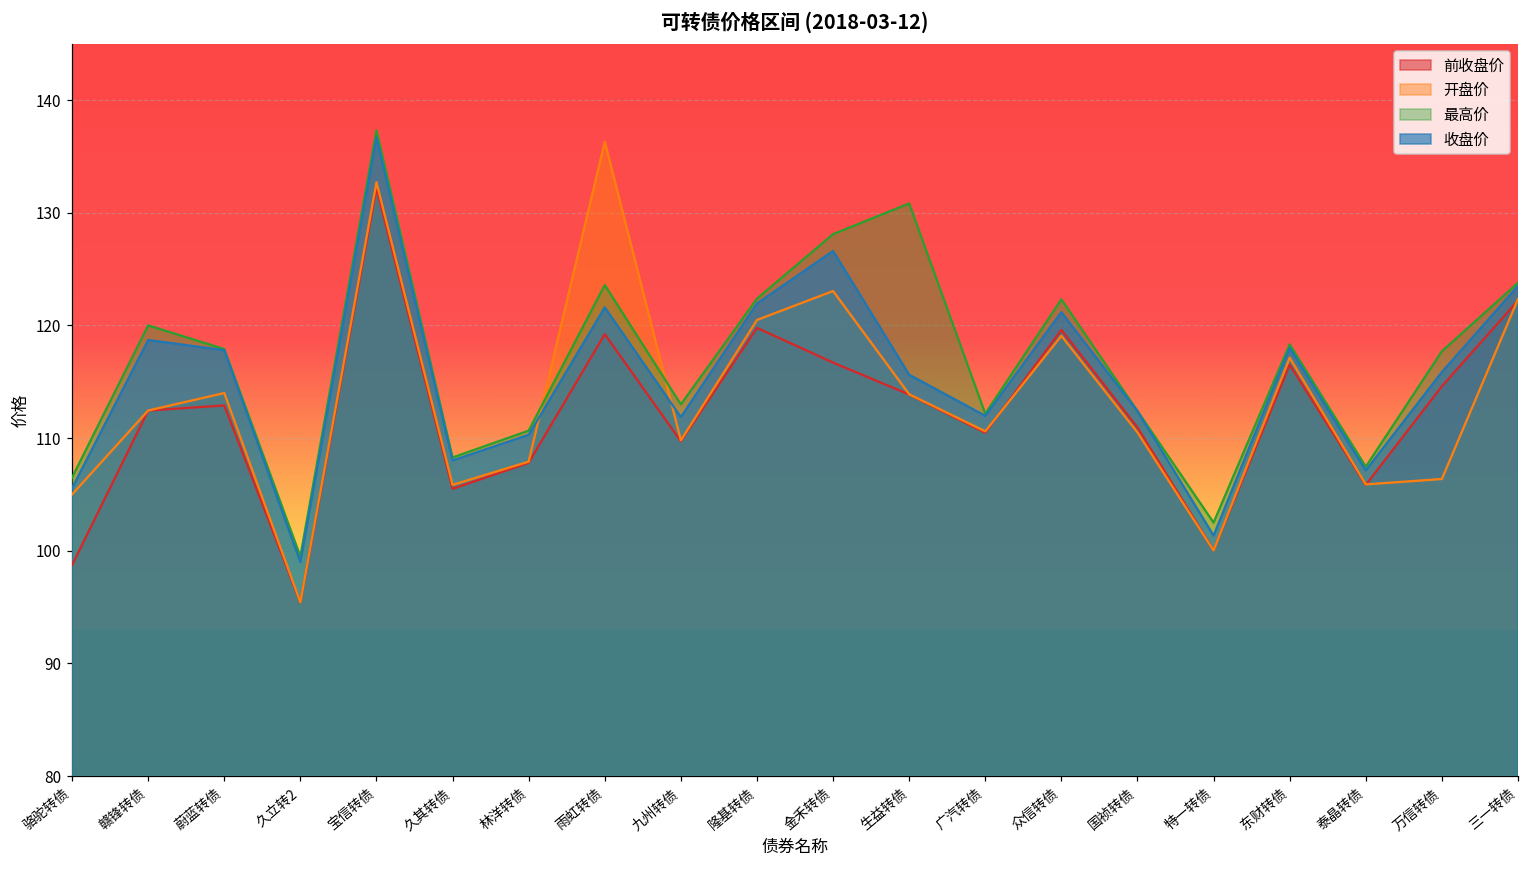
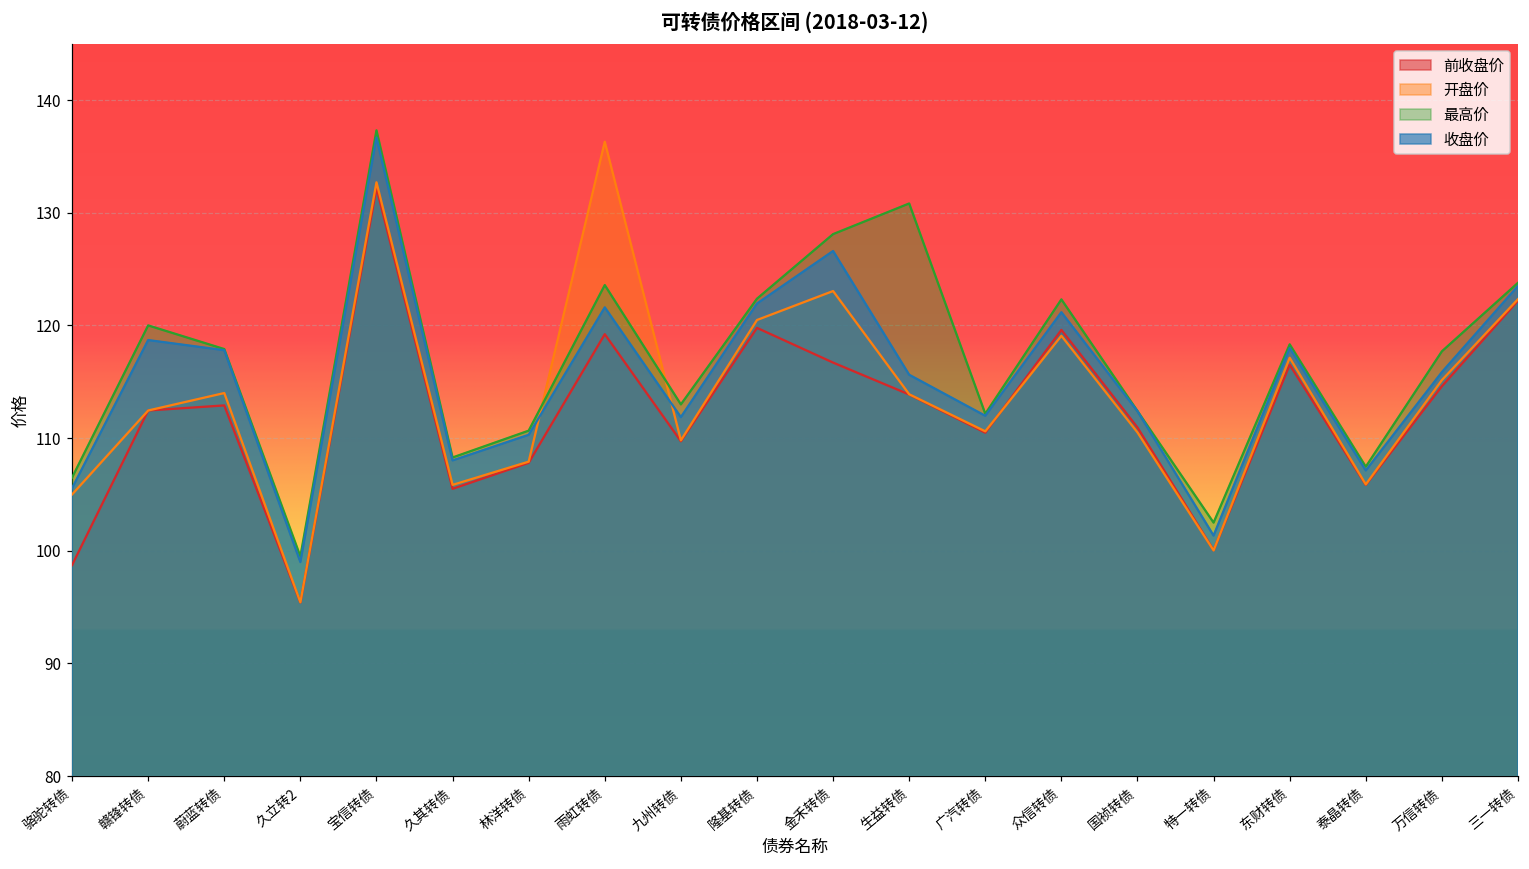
  {
    "前收盘价": {
      "骆驼转债": 98.7,
      "蔚蓝转债": 112.9,
      "宝信转债": 132.2,
      "久其转债": 105.5,
      "雨虹转债": 119.2,
      "隆基转债": 119.8,
      "金禾转债": 116.7,
      "众信转债": 119.6,
      "国祯转债": 110.9,
      "东财转债": 116.5,
      "万信转债": 114.6
    },
    "开盘价": {
      "骆驼转债": 105.0,
      "蔚蓝转债": 114.0,
      "宝信转债": 132.7,
      "久其转债": 105.9,
      "雨虹转债": 136.3,
      "隆基转债": 120.5,
      "金禾转债": 123.1,
      "众信转债": 119.1,
      "国祯转债": 110.5,
      "东财转债": 117.1,
-     "万信转债": 106.4
+     "万信转债": 115.2
    },
    "最高价": {
      "骆驼转债": 106.5,
      "赣锋转债": 120.0,
      "久立转2": 99.5,
      "宝信转债": 137.3,
      "久其转债": 108.3,
      "林洋转债": 110.7,
      "雨虹转债": 123.6,
      "九州转债": 113.0,
      "隆基转债": 122.4,
      "金禾转债": 128.1,
      "生益转债": 130.8,
      "众信转债": 122.3,
      "特一转债": 102.5,
      "东财转债": 118.3,
      "泰晶转债": 107.5,
      "万信转债": 117.7,
      "三一转债": 123.8
    },
    "收盘价": {
      "骆驼转债": 105.6,
      "赣锋转债": 118.7,
      "久立转2": 99.0,
      "宝信转债": 136.7,
      "久其转债": 108.0,
      "林洋转债": 110.3,
      "雨虹转债": 121.6,
      "九州转债": 111.9,
      "隆基转债": 121.9,
      "金禾转债": 126.6,
      "生益转债": 115.6,
      "众信转债": 121.2,
      "特一转债": 101.4,
      "东财转债": 118.0,
      "泰晶转债": 107.1,
      "万信转债": 115.9,
      "三一转债": 123.5
    }
  }
